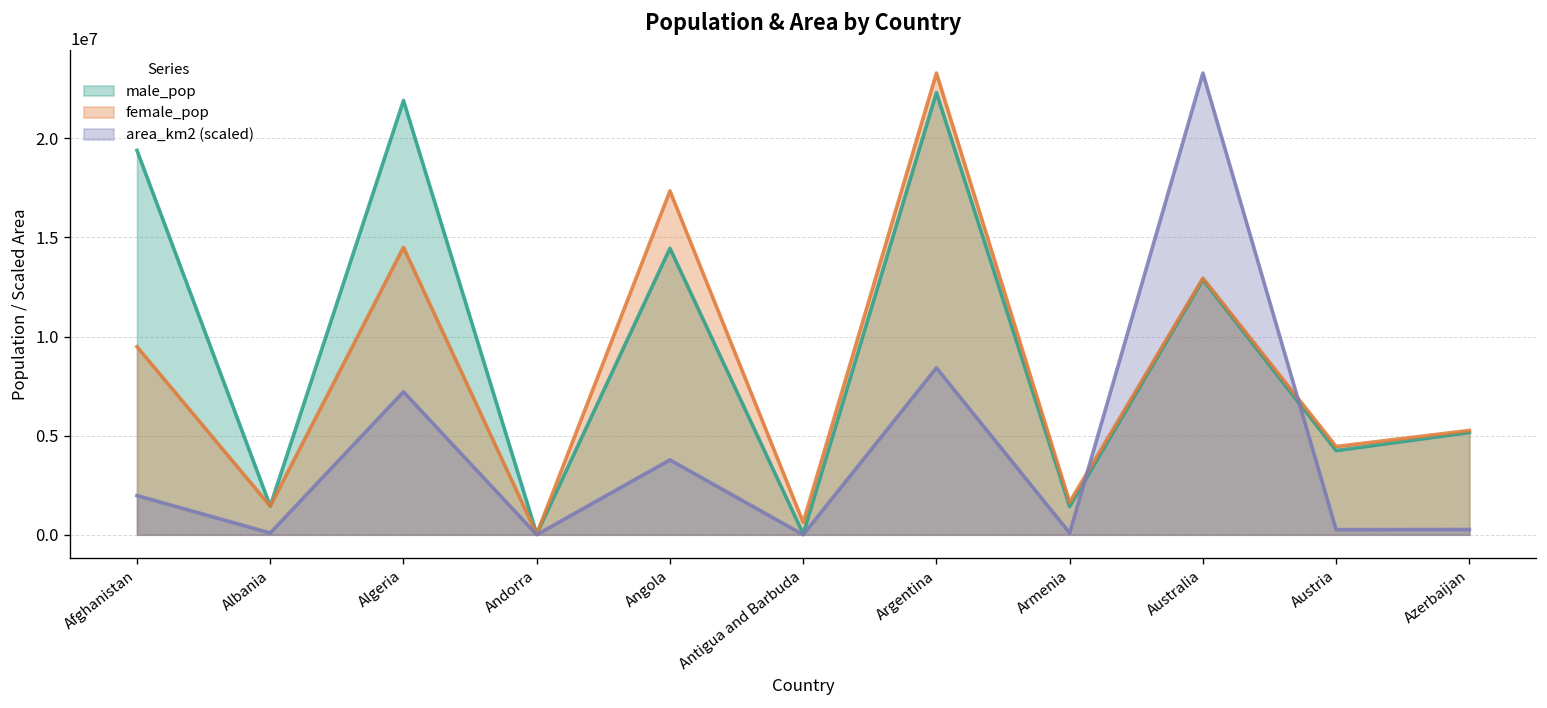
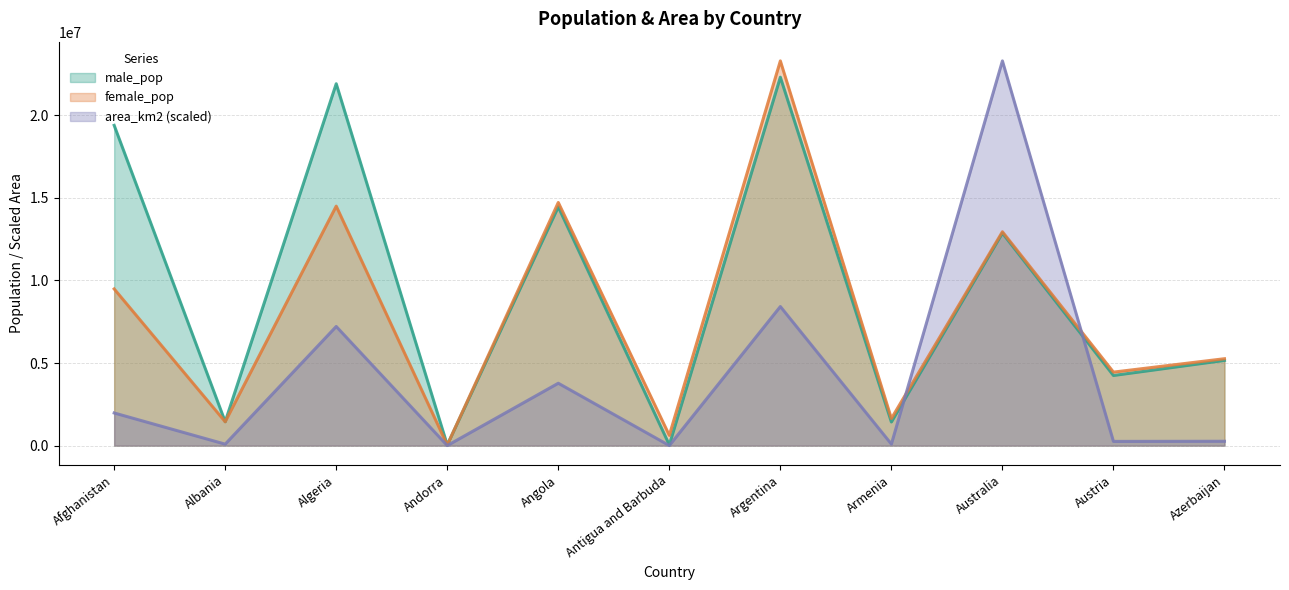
  {
    "female_pop": {
      "Afghanistan": 9500000,
      "Algeria": 14500000,
-     "Angola": 17300000,
+     "Angola": 14700000,
      "Antigua and Barbuda": 600000,
      "Argentina": 23300000,
      "Armenia": 1600000,
      "Austria": 4400000
    }
  }
